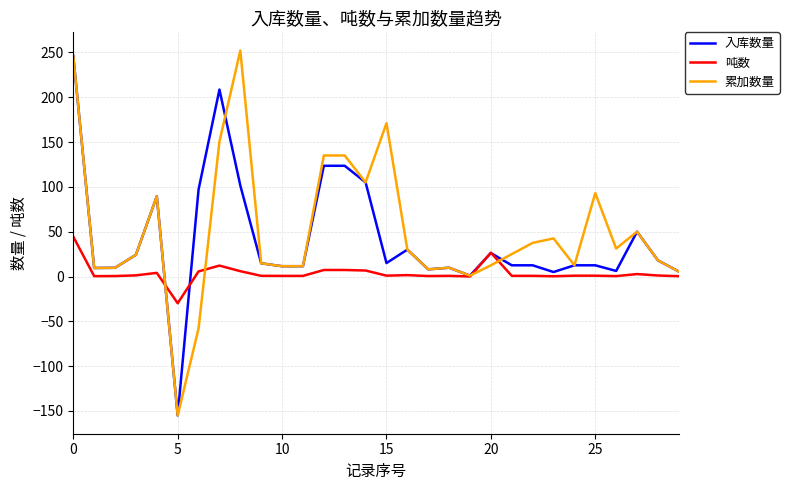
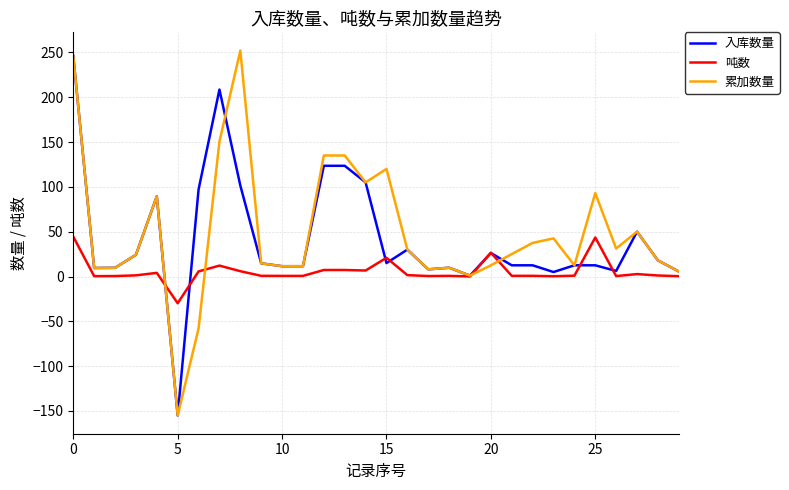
  {
    "入库数量": {
      "15": 20,
      "25": 10
    },
    "吨数": {
      "0": 40,
      "5": -30,
      "10": 0,
-     "15": 0,
-     "25": 0
+     "15": 20,
+     "25": 40
    },
    "累加数量": {
-     "15": 170,
+     "15": 120,
      "20": 10,
      "25": 90
    }
  }
